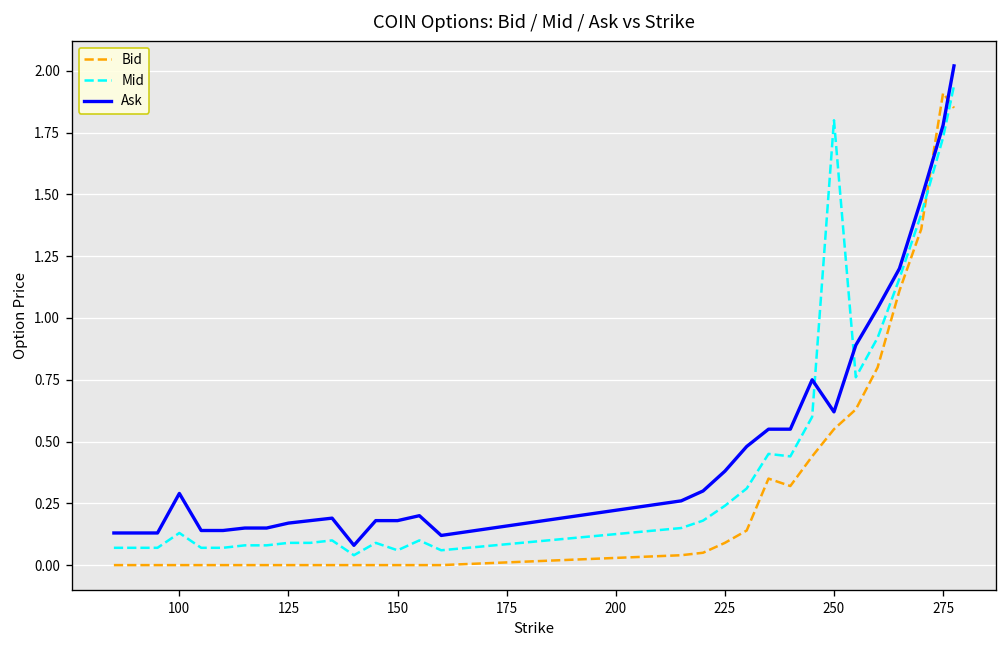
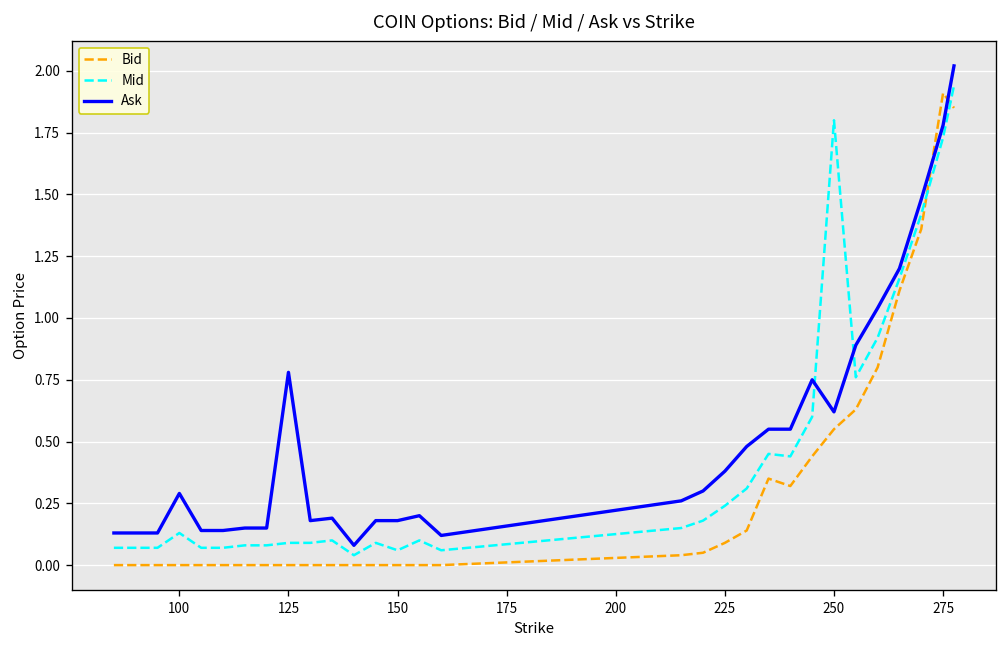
  {
    "Bid": {
      "100": 0.00,
      "125": 0.00,
      "150": 0.00,
      "225": 0.09,
      "250": 0.55,
      "275": 1.91
    },
    "Mid": {
      "100": 0.13,
      "125": 0.09,
      "150": 0.06,
      "225": 0.24,
      "250": 1.80,
      "275": 1.73
    },
    "Ask": {
      "100": 0.29,
-     "125": 0.17,
+     "125": 0.78,
      "150": 0.18,
      "225": 0.38,
      "250": 0.62,
      "275": 1.78
    }
  }
